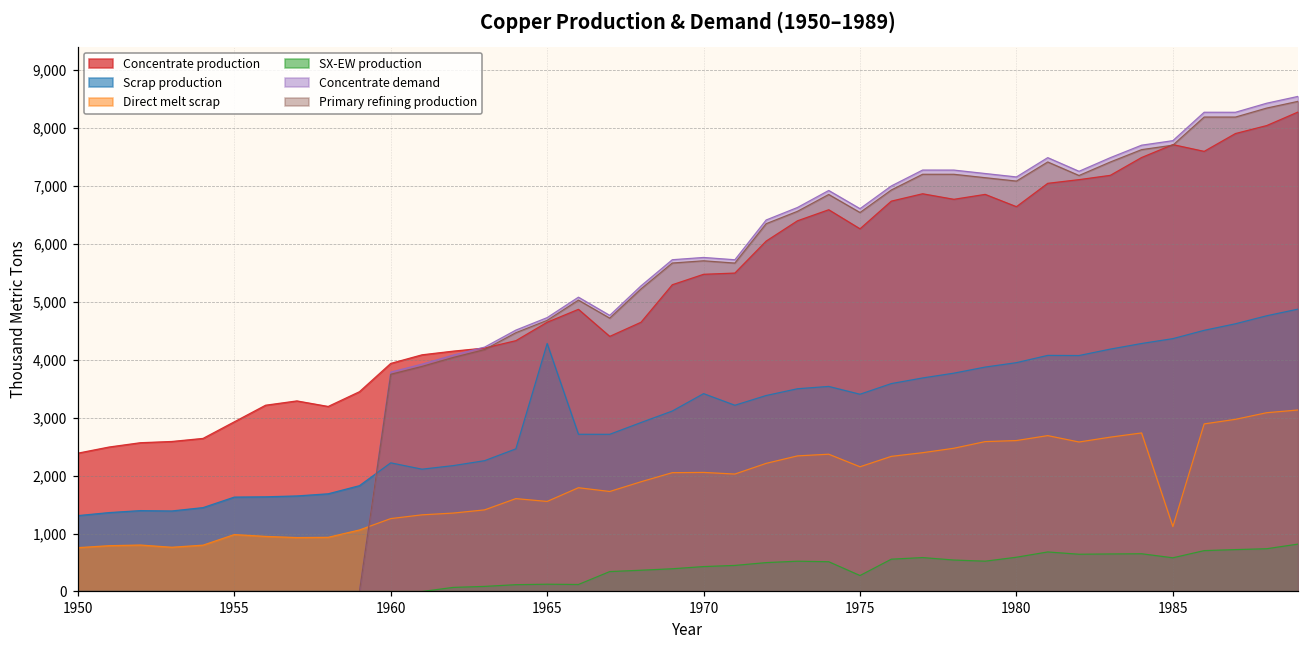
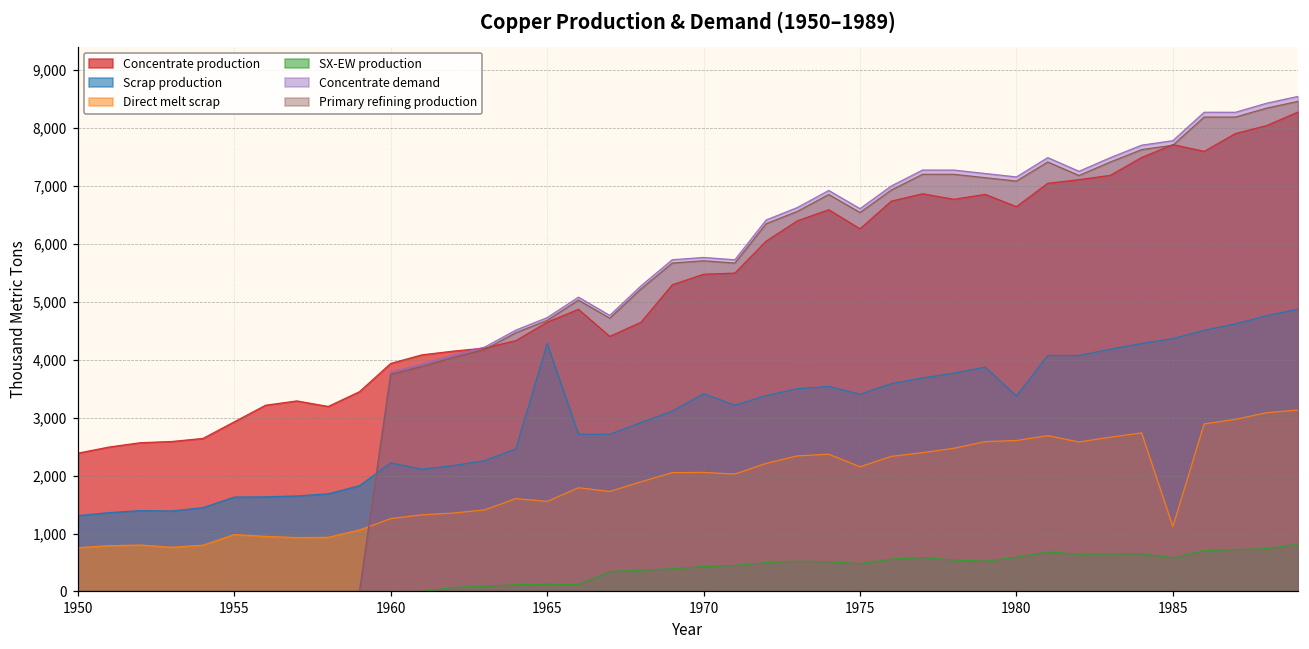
  {
    "Concentrate production": {
      "1950": "2,400",
      "1955": "2,900",
      "1960": "3,900",
      "1970": "5,500",
      "1975": "6,300",
      "1980": "6,600"
    },
    "Scrap production": {
      "1950": "1,300",
      "1955": "1,600",
      "1960": "2,200",
      "1965": "4,300",
      "1970": "3,400",
      "1975": "3,400",
-     "1980": "3,900",
+     "1980": "3,400",
      "1985": "4,400"
    },
    "Direct melt scrap": {
      "1950": "800",
      "1955": "1,000",
      "1960": "1,300",
      "1965": "1,600",
      "1970": "2,100",
      "1975": "2,200",
      "1980": "2,600",
      "1985": "1,100"
    },
    "SX-EW production": {
      "1960": "0",
      "1965": "100",
      "1970": "400",
-     "1975": "300",
+     "1975": "500",
      "1980": "600",
      "1985": "600"
    },
    "Concentrate demand": {
      "1970": "5,800",
      "1975": "6,600",
      "1980": "7,100",
      "1985": "7,800"
    },
    "Primary refining production": {
      "1970": "5,700",
      "1975": "6,500",
      "1980": "7,100"
    }
  }
